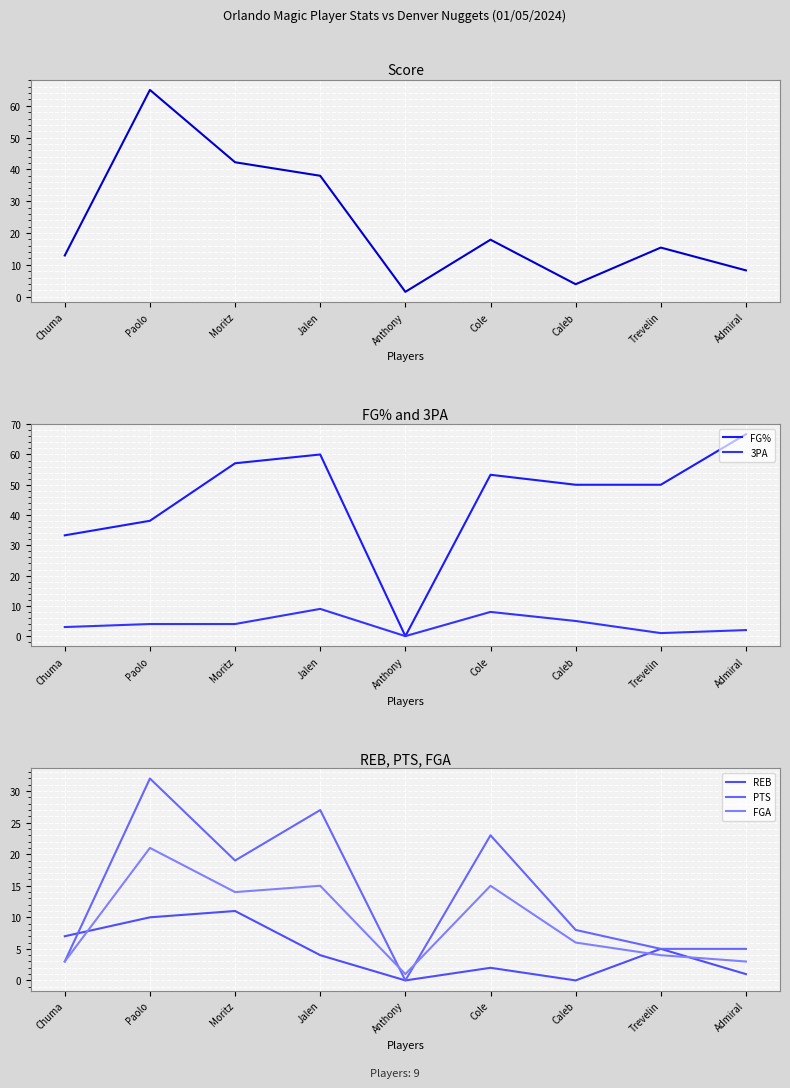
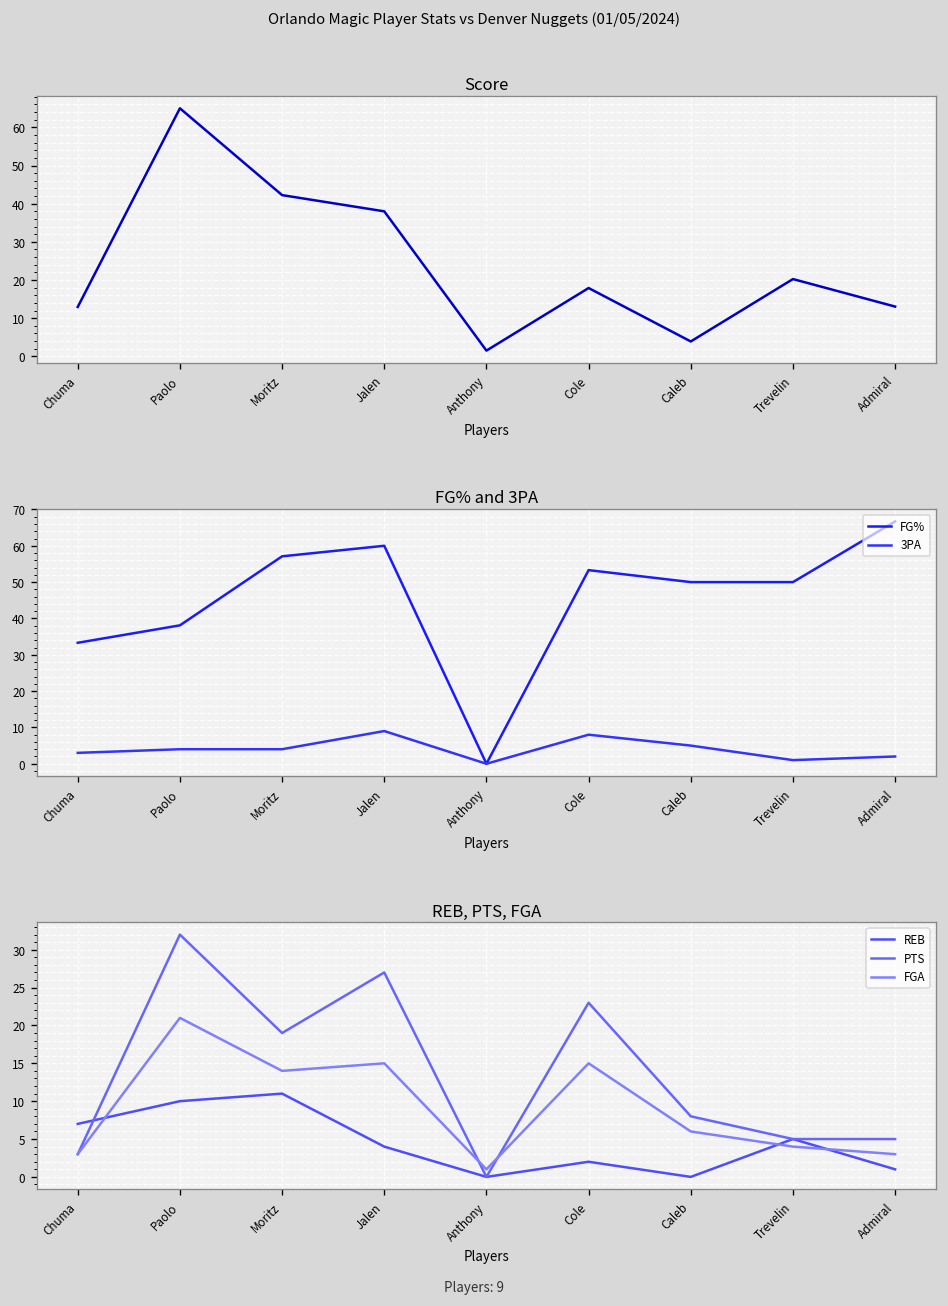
  {
    "Score": {
      "Chuma": 13,
      "Paolo": 65,
      "Moritz": 42,
      "Jalen": 38,
      "Anthony": 2,
      "Cole": 18,
      "Caleb": 4,
-     "Trevelin": 15,
-     "Admiral": 8
+     "Trevelin": 20,
+     "Admiral": 13
    }
  }
